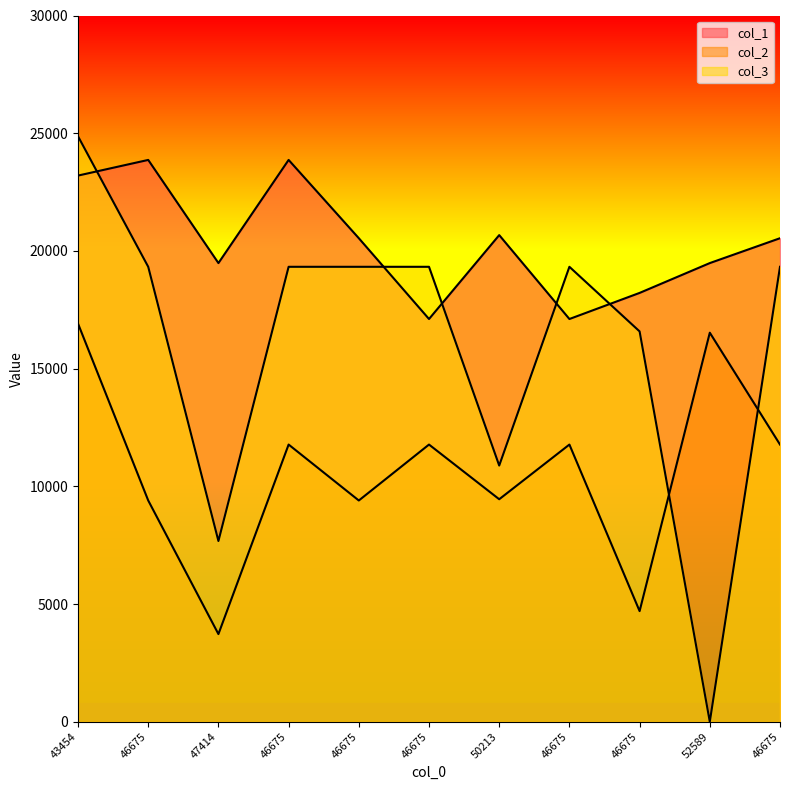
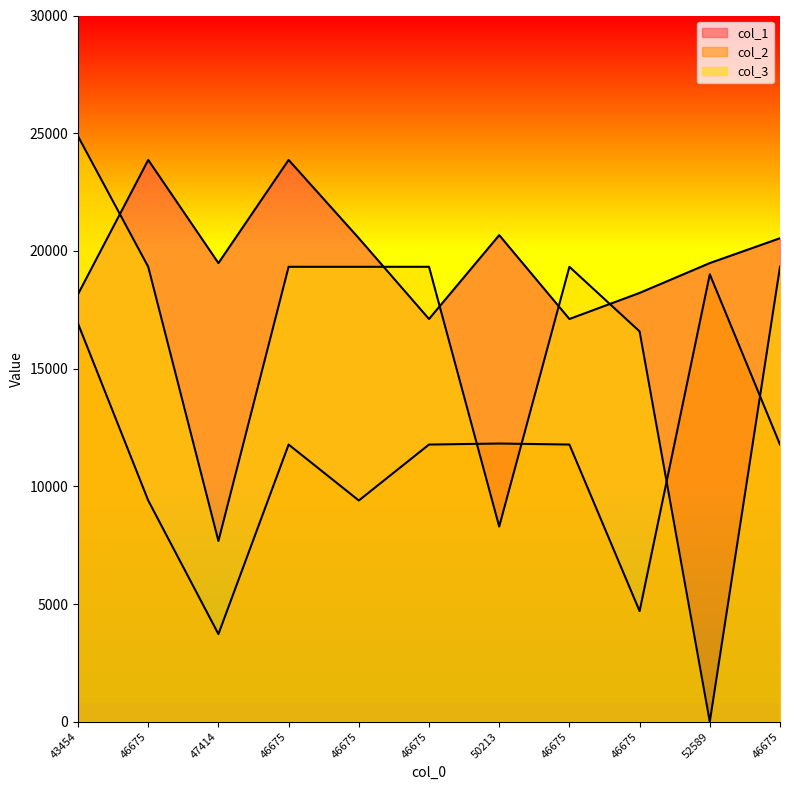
  {
    "col_1": {
-     "43454": 23200,
+     "43454": 18200,
      "47414": 19500,
      "50213": 20700,
      "52589": 19500
    },
    "col_2": {
      "43454": 16900,
      "47414": 3700,
-     "50213": 9500,
-     "52589": 16500
+     "50213": 11800,
+     "52589": 19000
    },
    "col_3": {
      "43454": 24900,
      "47414": 7700,
-     "50213": 10900
+     "50213": 8300
    }
  }
